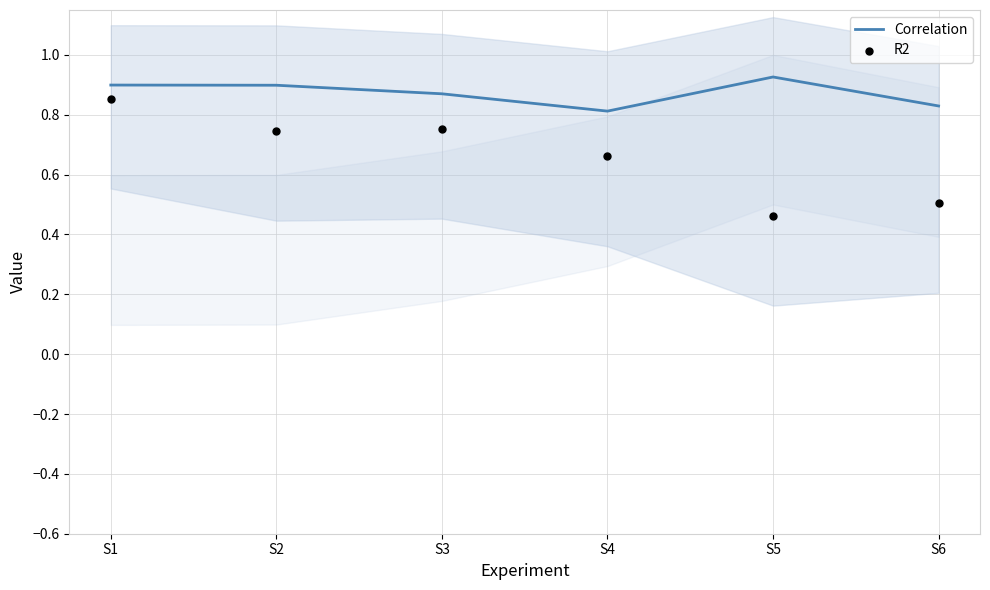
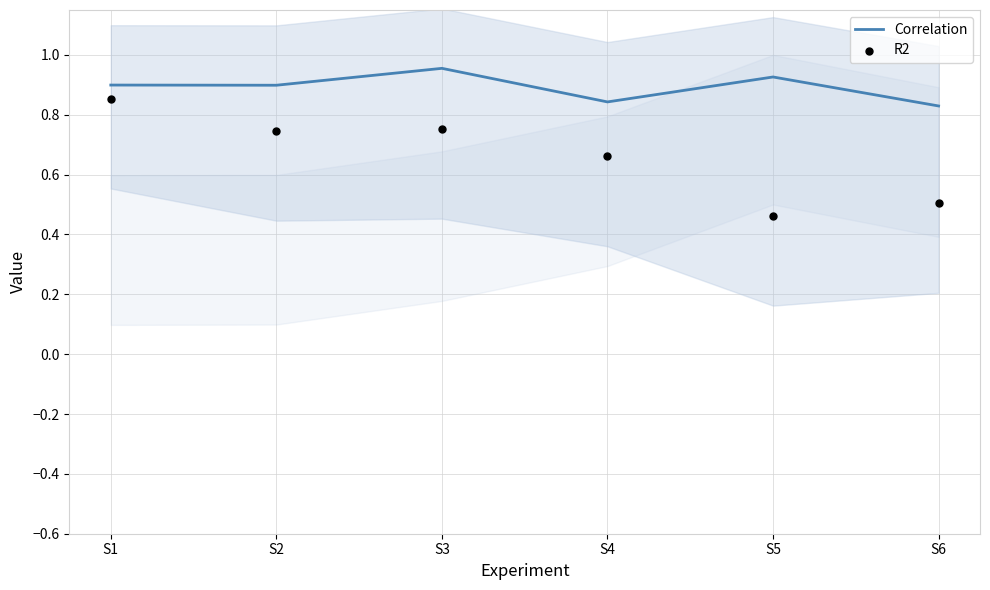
  {
    "Correlation": {
      "S1": 0.90,
      "S2": 0.90,
-     "S3": 0.87,
-     "S4": 0.81,
+     "S3": 0.96,
+     "S4": 0.84,
      "S5": 0.93,
      "S6": 0.83
    }
  }
